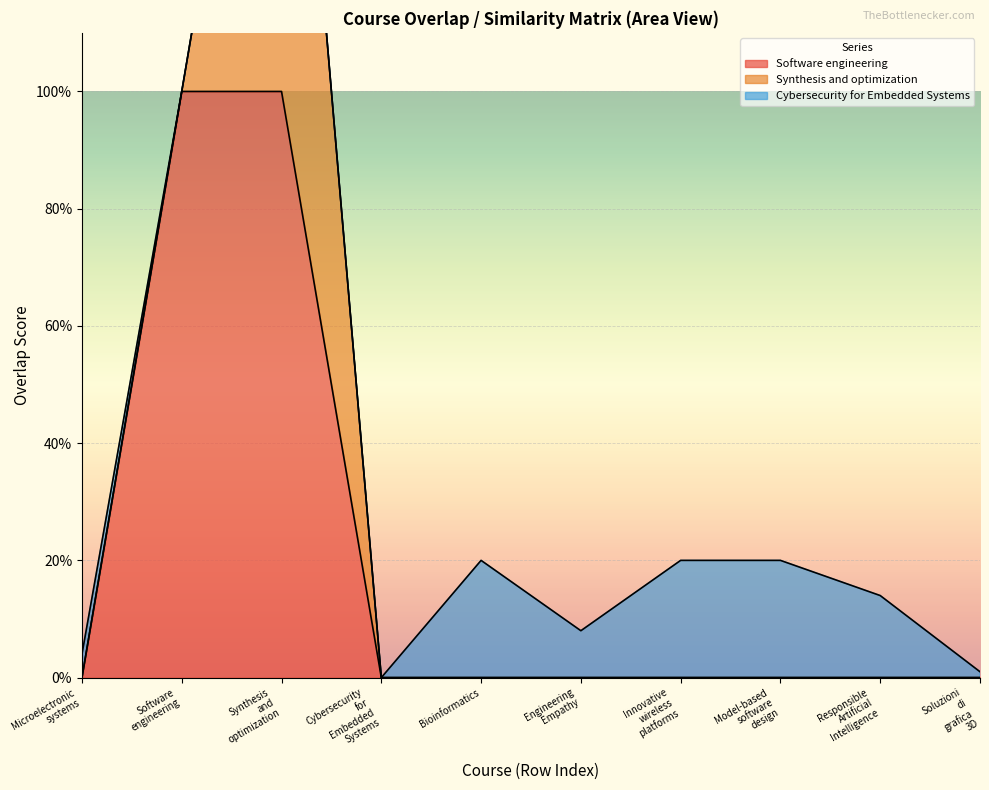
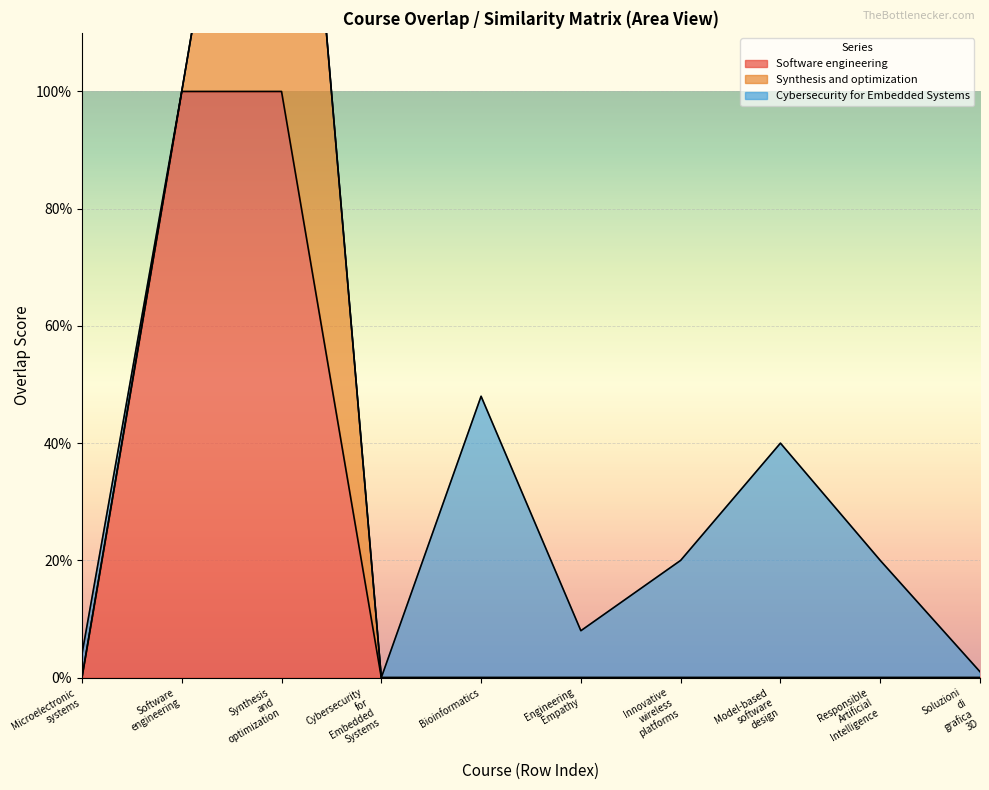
  {
    "Cybersecurity for Embedded Systems": {
      "Microelectronic systems": "4%",
-     "Bioinformatics": "20%",
+     "Bioinformatics": "48%",
      "Engineering Empathy": "8%",
      "Innovative wireless platforms": "20%",
-     "Model-based software design": "20%",
-     "Responsible Artificial Intelligence": "14%",
+     "Model-based software design": "40%",
+     "Responsible Artificial Intelligence": "20%",
      "Soluzioni di grafica 3D": "1%"
    }
  }
